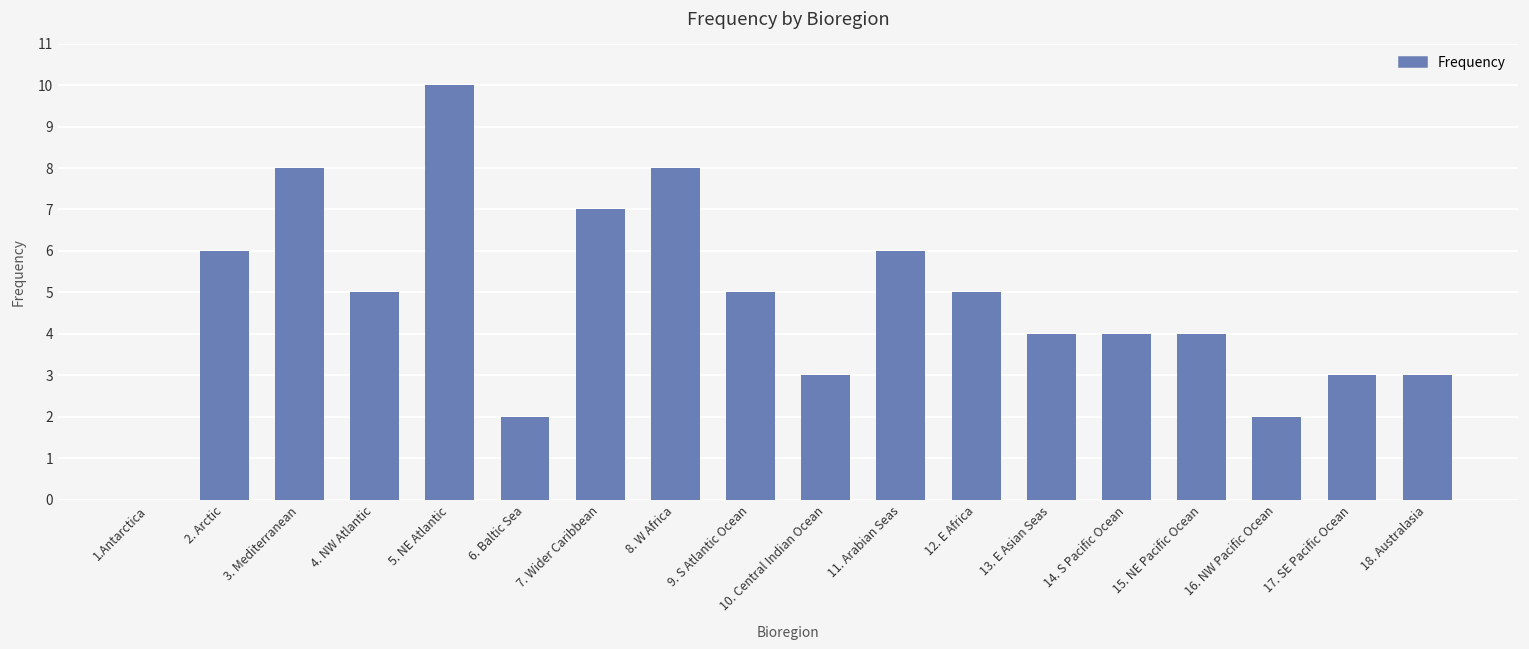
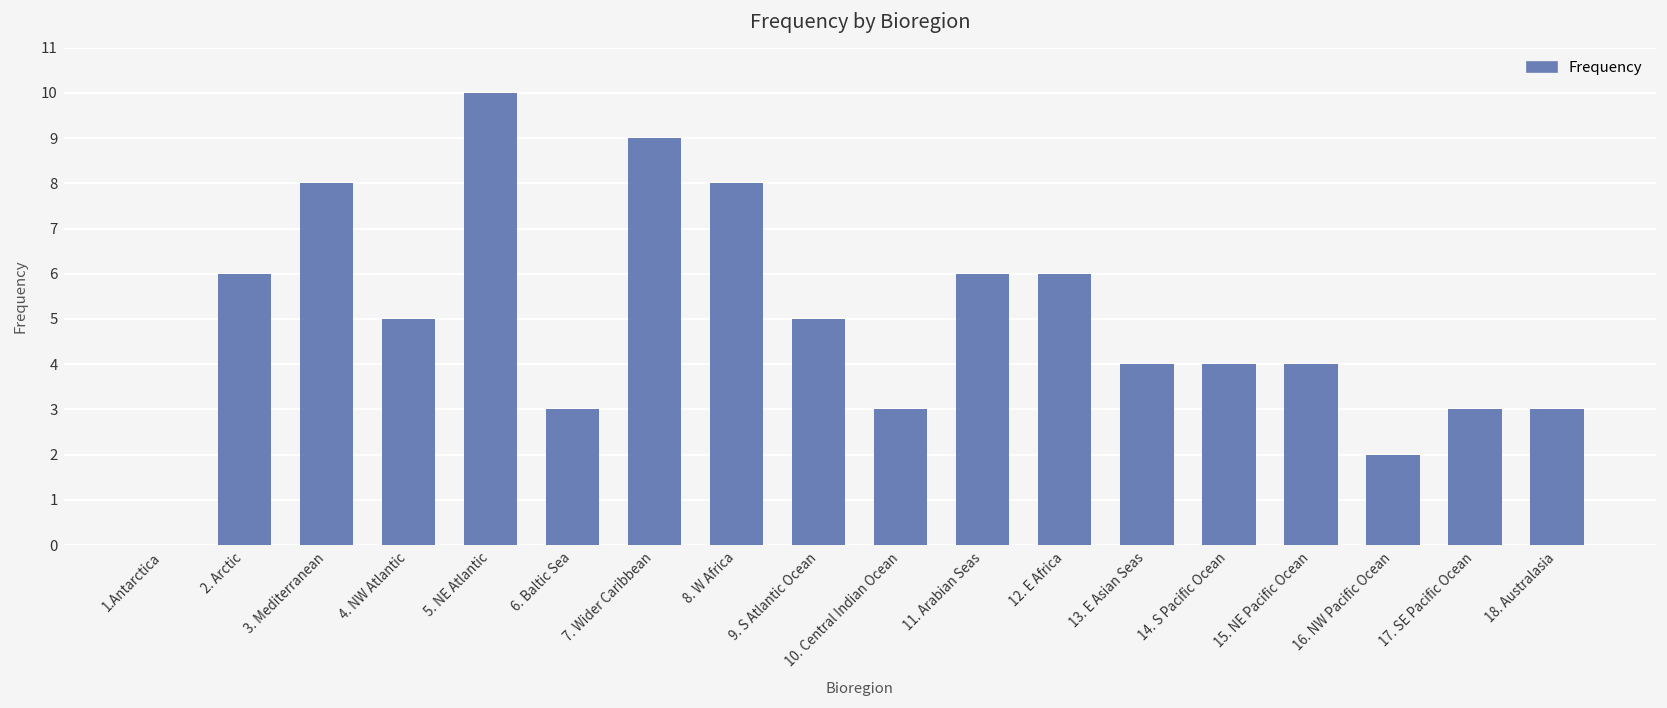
  {
    "1.Antarctica": 0,
    "2. Arctic": 6,
    "3. Mediterranean": 8,
    "4. NW Atlantic": 5,
    "5. NE Atlantic": 10,
-   "6. Baltic Sea": 2,
-   "7. Wider Caribbean": 7,
+   "6. Baltic Sea": 3,
+   "7. Wider Caribbean": 9,
    "8. W Africa": 8,
    "9. S Atlantic Ocean": 5,
    "10. Central Indian Ocean": 3,
    "11. Arabian Seas": 6,
-   "12. E Africa": 5,
+   "12. E Africa": 6,
    "13. E Asian Seas": 4,
    "14. S Pacific Ocean": 4,
    "15. NE Pacific Ocean": 4,
    "16. NW Pacific Ocean": 2,
    "17. SE Pacific Ocean": 3,
    "18. Australasia": 3
  }
